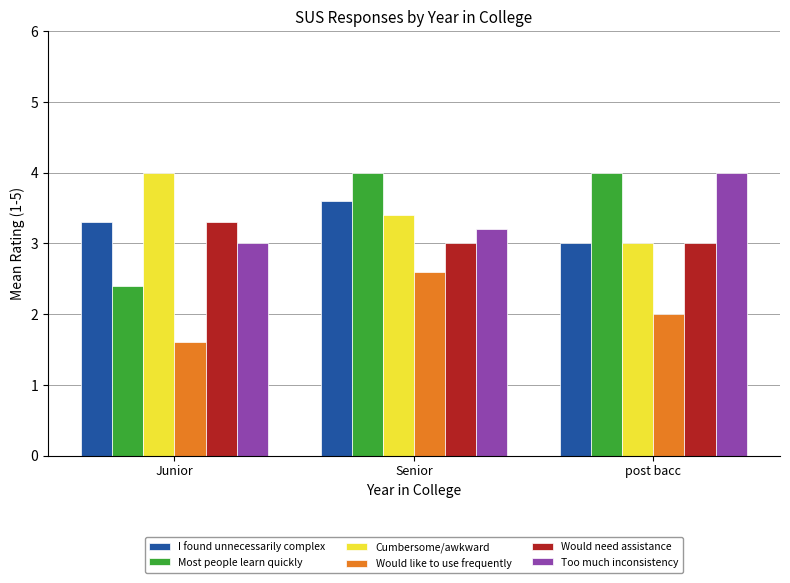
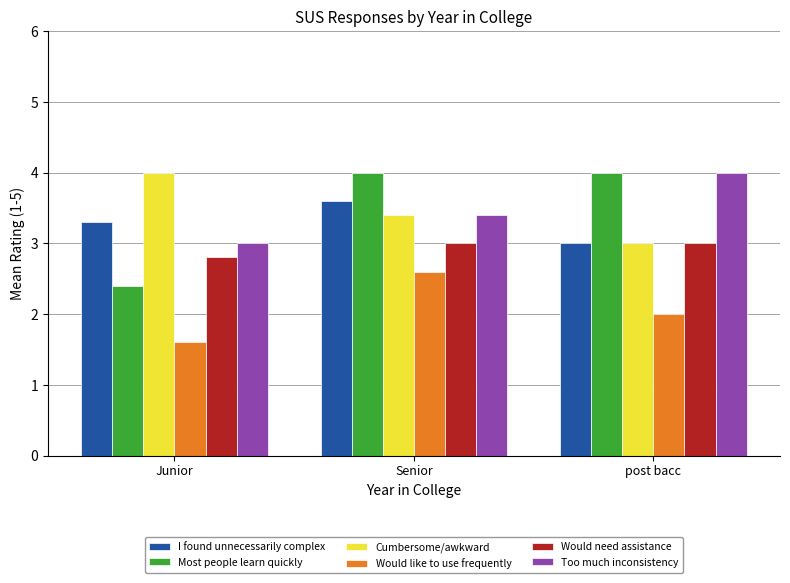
  {
    "I found unnecessarily complex": {
      "Junior": 3.3,
      "Senior": 3.6,
      "post bacc": 3.0
    },
    "Most people learn quickly": {
      "Junior": 2.4,
      "Senior": 4.0,
      "post bacc": 4.0
    },
    "Cumbersome/awkward": {
      "Junior": 4.0,
      "Senior": 3.4,
      "post bacc": 3.0
    },
    "Would like to use frequently": {
      "Junior": 1.6,
      "Senior": 2.6,
      "post bacc": 2.0
    },
    "Would need assistance": {
-     "Junior": 3.3,
+     "Junior": 2.8,
      "Senior": 3.0,
      "post bacc": 3.0
    },
    "Too much inconsistency": {
      "Junior": 3.0,
-     "Senior": 3.2,
+     "Senior": 3.4,
      "post bacc": 4.0
    }
  }
